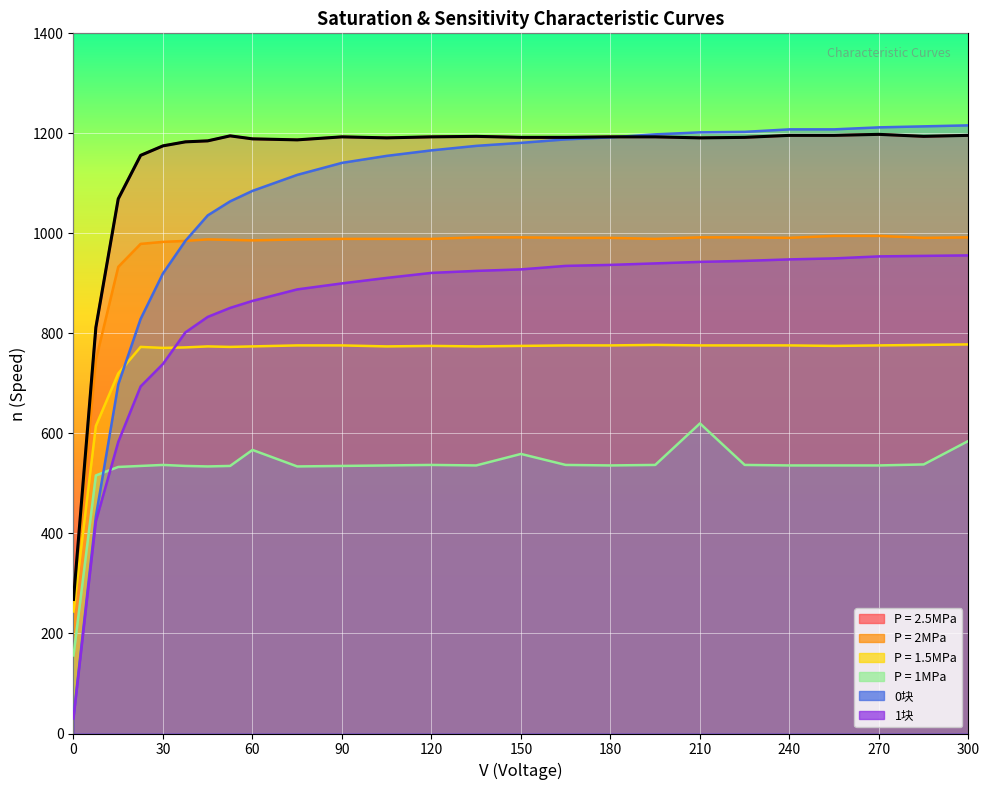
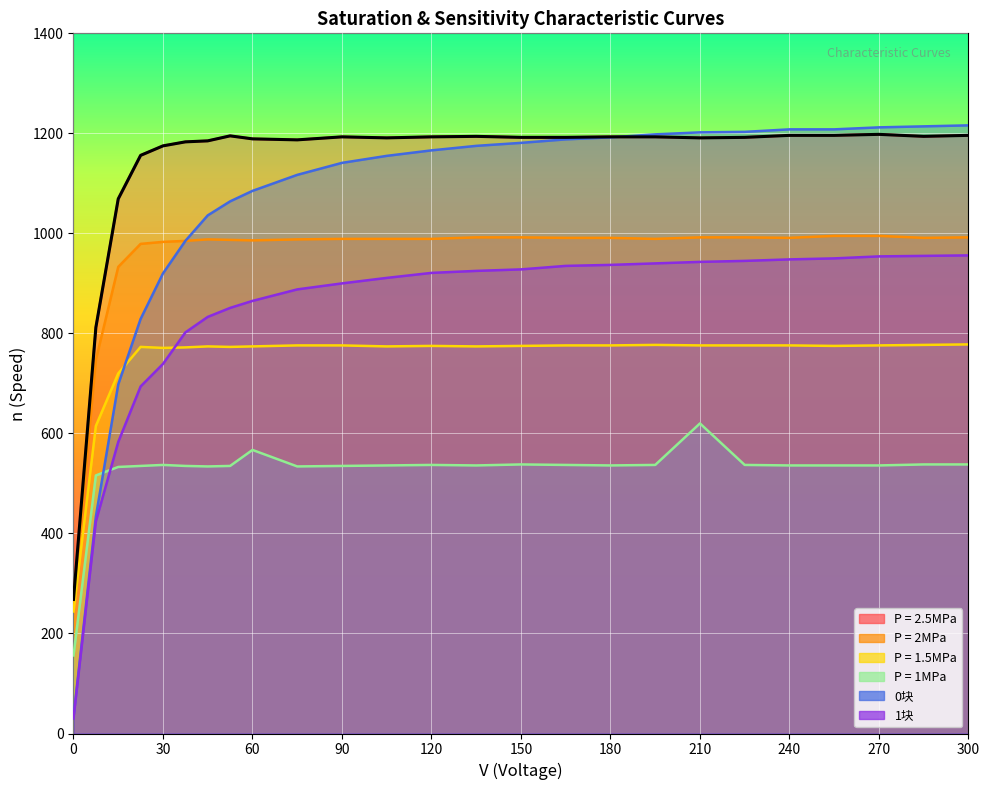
  {
    "P = 1MPa": {
      "0": 160,
      "30": 540,
      "60": 570,
      "90": 540,
      "120": 540,
-     "150": 560,
+     "150": 540,
      "180": 540,
      "210": 620,
      "240": 540,
      "270": 540,
-     "300": 590
+     "300": 540
    }
  }
